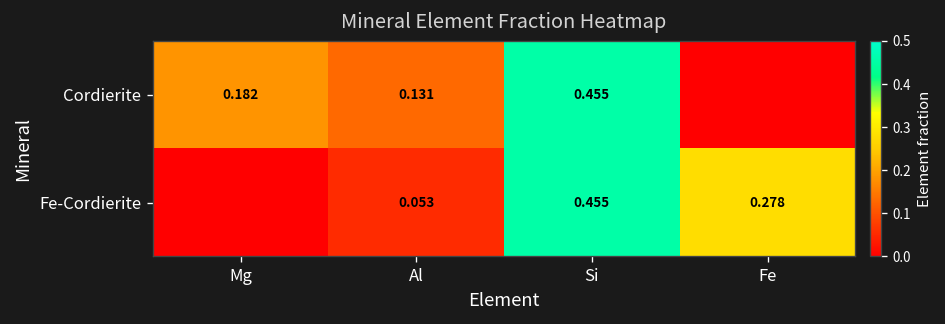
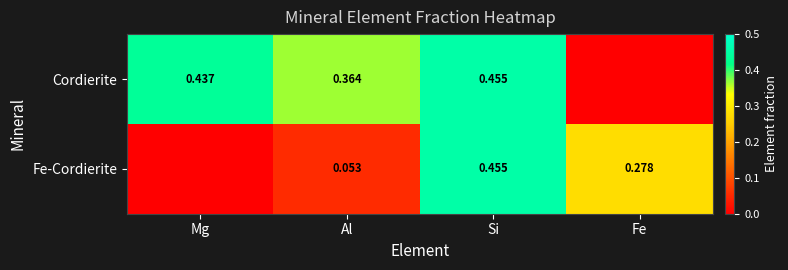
  {
    "Cordierite": {
-     "Mg": 0.182,
-     "Al": 0.131,
+     "Mg": 0.437,
+     "Al": 0.364,
      "Si": 0.455
    },
    "Fe-Cordierite": {
      "Al": 0.053,
      "Si": 0.455,
      "Fe": 0.278
    }
  }
